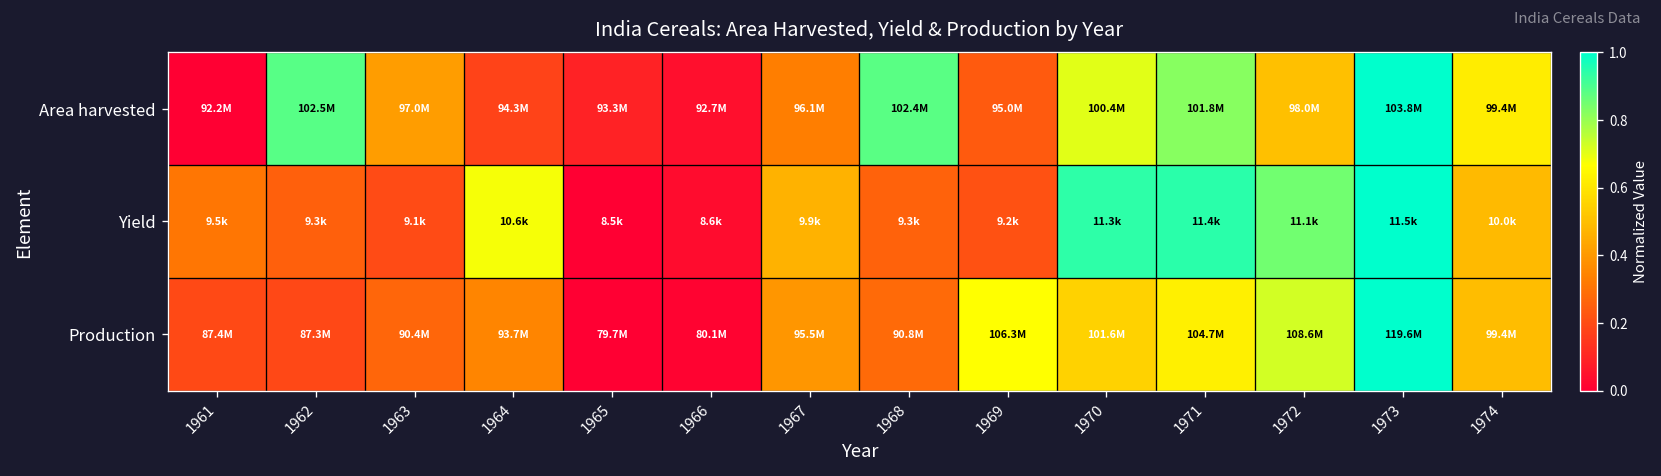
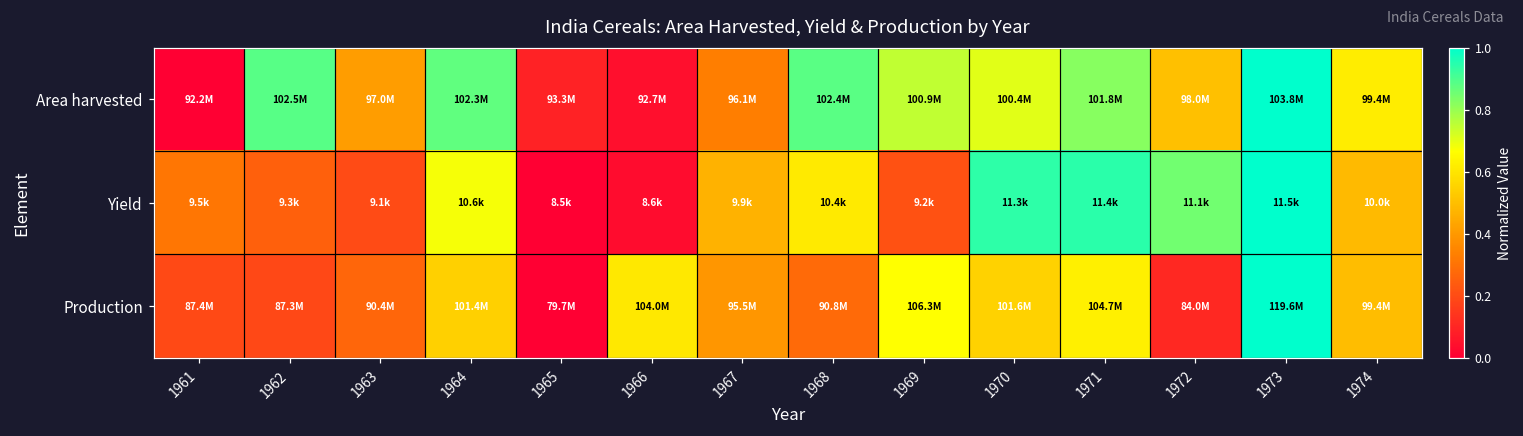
  {
    "Area harvested": {
      "1961": "92.2M",
      "1962": "102.5M",
      "1963": "97.0M",
-     "1964": "94.3M",
+     "1964": "102.3M",
      "1965": "93.3M",
      "1966": "92.7M",
      "1967": "96.1M",
      "1968": "102.4M",
-     "1969": "95.0M",
+     "1969": "100.9M",
      "1970": "100.4M",
      "1971": "101.8M",
      "1972": "98.0M",
      "1973": "103.8M",
      "1974": "99.4M"
    },
    "Yield": {
      "1961": "9.5k",
      "1962": "9.3k",
      "1963": "9.1k",
      "1964": "10.6k",
      "1965": "8.5k",
      "1966": "8.6k",
      "1967": "9.9k",
-     "1968": "9.3k",
+     "1968": "10.4k",
      "1969": "9.2k",
      "1970": "11.3k",
      "1971": "11.4k",
      "1972": "11.1k",
      "1973": "11.5k",
      "1974": "10.0k"
    },
    "Production": {
      "1961": "87.4M",
      "1962": "87.3M",
      "1963": "90.4M",
-     "1964": "93.7M",
+     "1964": "101.4M",
      "1965": "79.7M",
-     "1966": "80.1M",
+     "1966": "104.0M",
      "1967": "95.5M",
      "1968": "90.8M",
      "1969": "106.3M",
      "1970": "101.6M",
      "1971": "104.7M",
-     "1972": "108.6M",
+     "1972": "84.0M",
      "1973": "119.6M",
      "1974": "99.4M"
    }
  }
